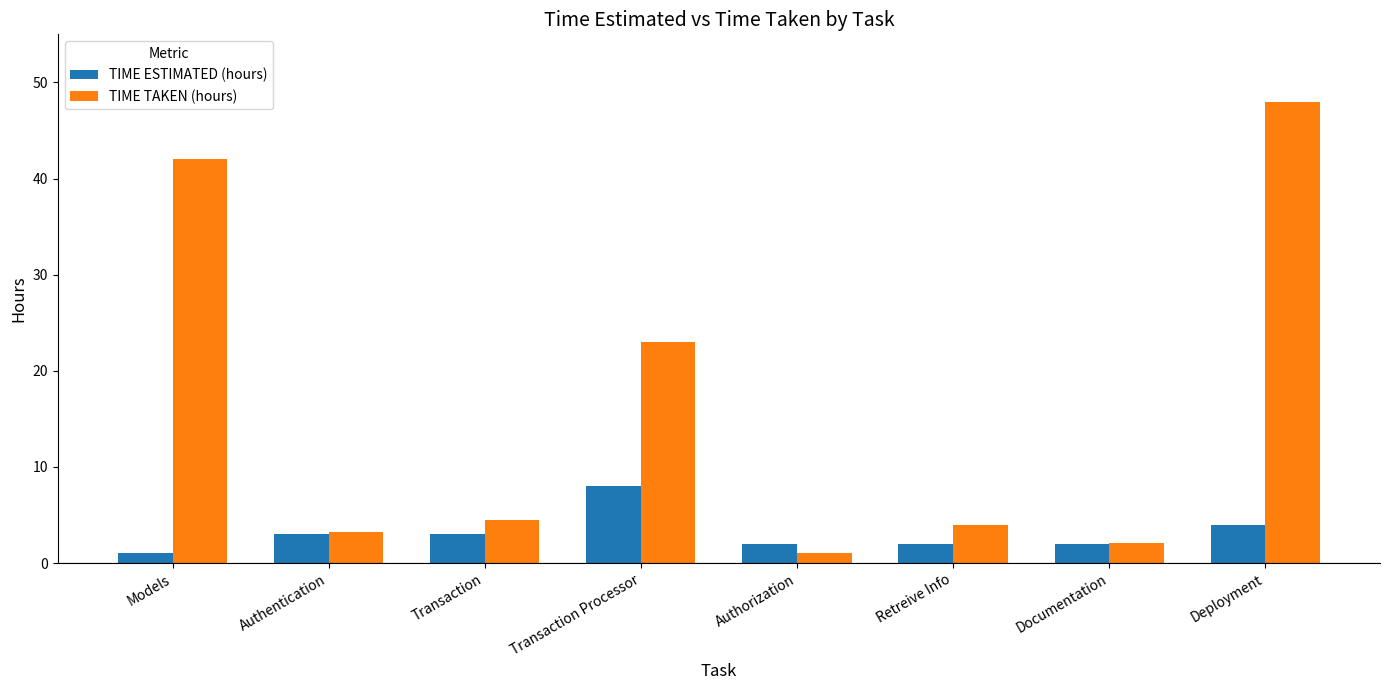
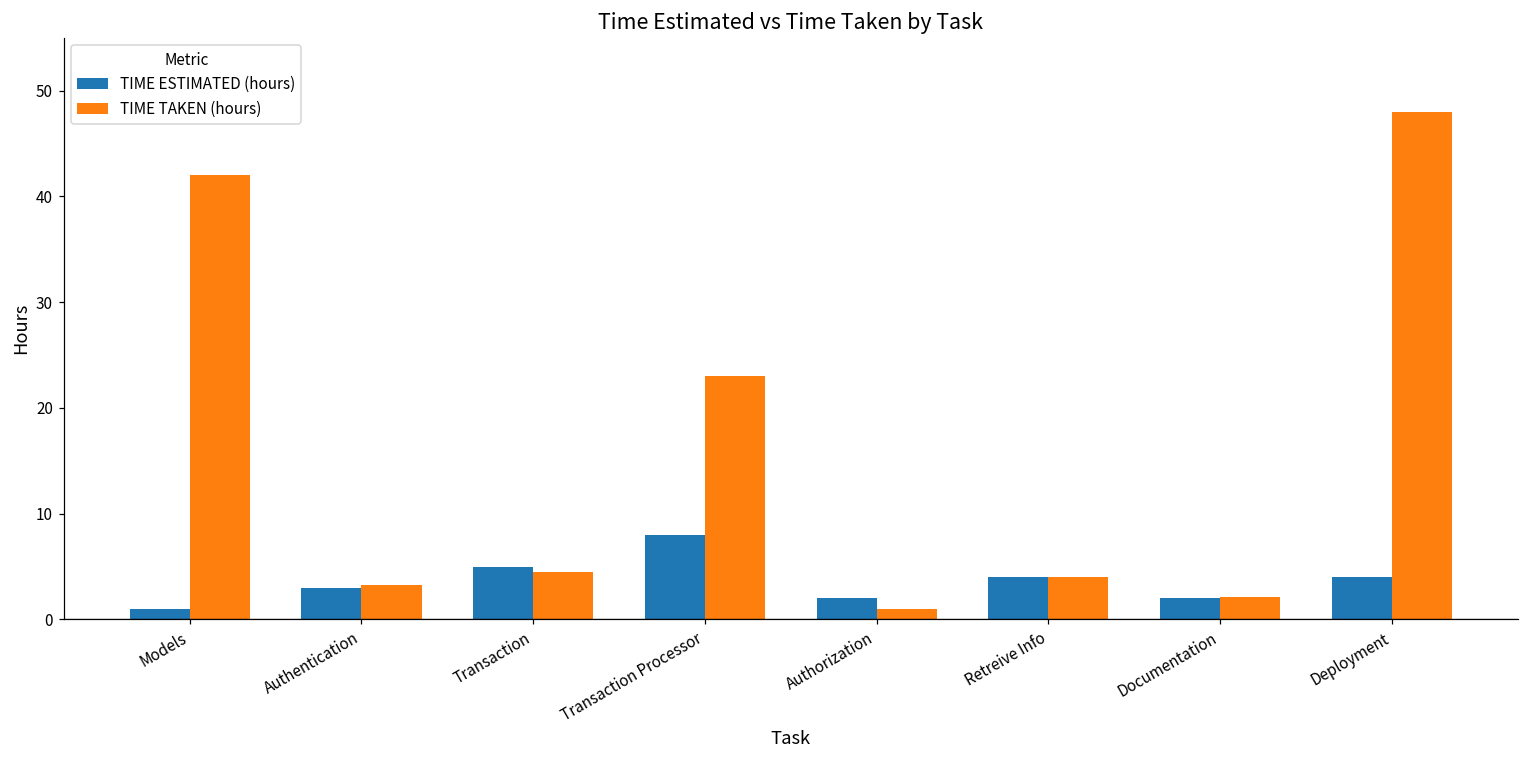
  {
    "TIME ESTIMATED (hours)": {
      "Models": 1,
      "Authentication": 3,
-     "Transaction": 3,
+     "Transaction": 5,
      "Transaction Processor": 8,
      "Authorization": 2,
-     "Retreive Info": 2,
+     "Retreive Info": 4,
      "Documentation": 2,
      "Deployment": 4
    },
    "TIME TAKEN (hours)": {
      "Models": 42,
      "Authentication": 3,
      "Transaction": 5,
      "Transaction Processor": 23,
      "Authorization": 1,
      "Retreive Info": 4,
      "Documentation": 2,
      "Deployment": 48
    }
  }
